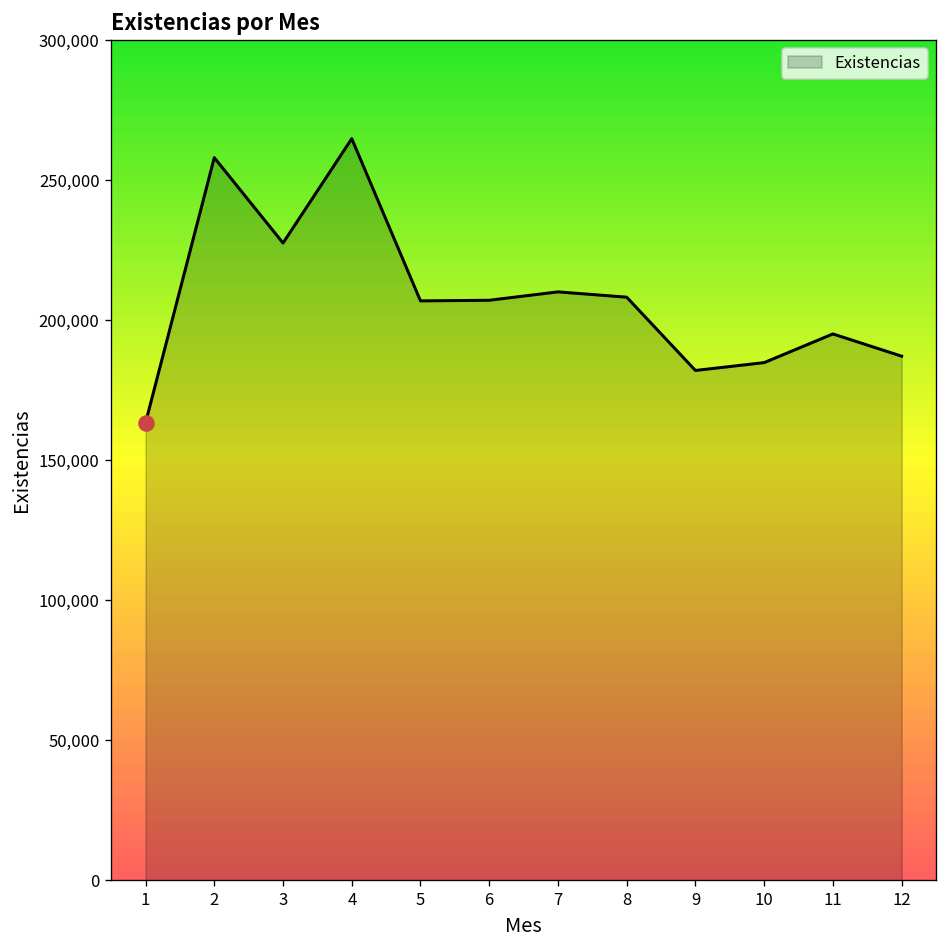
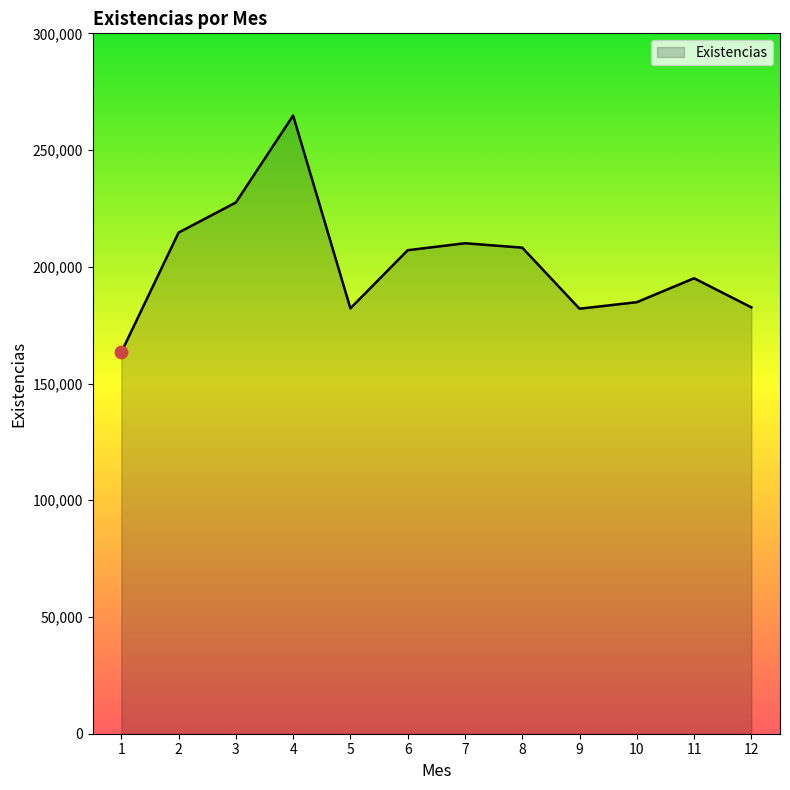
  {
    "Existencias": {
-     "2": "258,000",
+     "2": "215,000",
      "3": "228,000",
      "4": "265,000",
-     "5": "207,000",
+     "5": "182,000",
      "6": "207,000",
      "7": "210,000",
      "8": "208,000",
      "9": "182,000",
      "10": "185,000",
      "11": "195,000",
-     "12": "187,000"
+     "12": "183,000"
    }
  }
